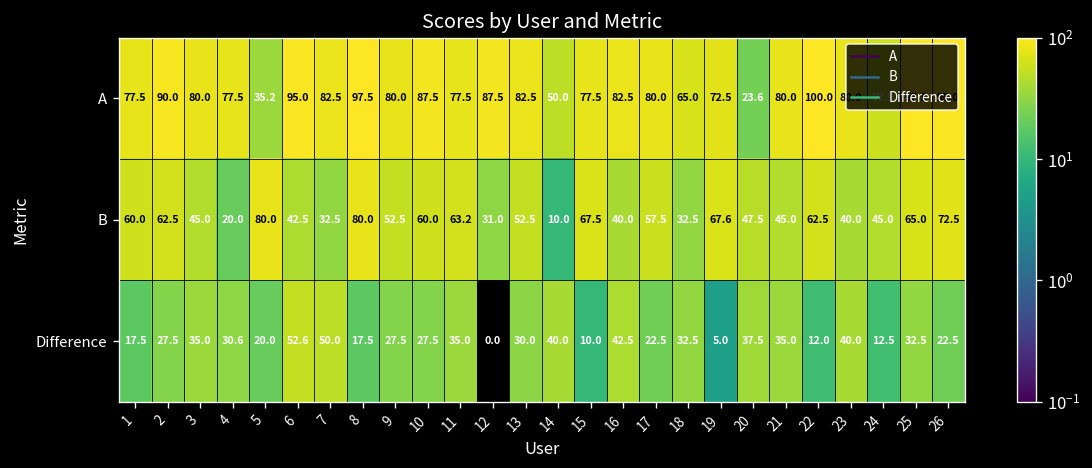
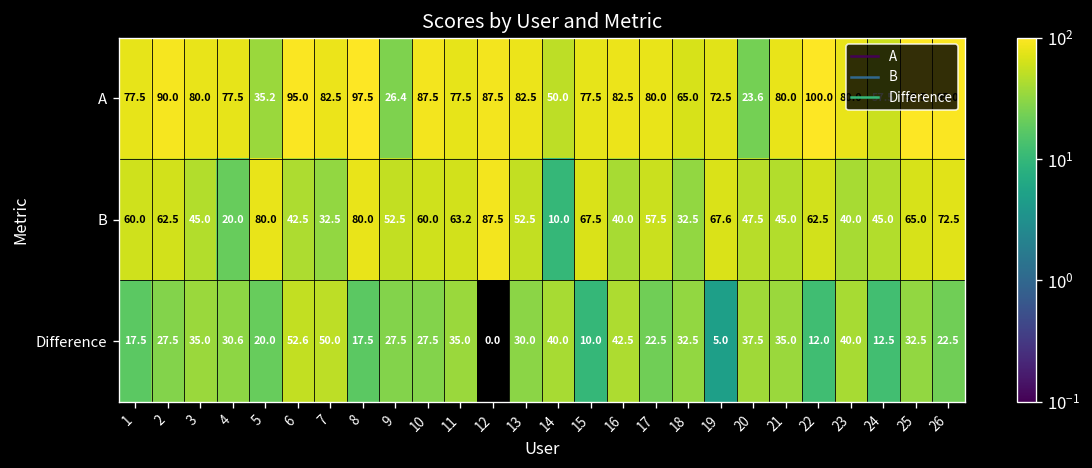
  {
    "A": {
      "1": 77.5,
      "2": 90.0,
      "3": 80.0,
      "4": 77.5,
      "5": 35.2,
      "6": 95.0,
      "7": 82.5,
      "8": 97.5,
-     "9": 80.0,
+     "9": 26.4,
      "10": 87.5,
      "11": 77.5,
      "12": 87.5,
      "13": 82.5,
      "14": 50.0,
      "15": 77.5,
      "16": 82.5,
      "17": 80.0,
      "18": 65.0,
      "19": 72.5,
      "20": 23.6,
      "21": 80.0,
      "22": 100.0
    },
    "B": {
      "1": 60.0,
      "2": 62.5,
      "3": 45.0,
      "4": 20.0,
      "5": 80.0,
      "6": 42.5,
      "7": 32.5,
      "8": 80.0,
      "9": 52.5,
      "10": 60.0,
      "11": 63.2,
-     "12": 31.0,
+     "12": 87.5,
      "13": 52.5,
      "14": 10.0,
      "15": 67.5,
      "16": 40.0,
      "17": 57.5,
      "18": 32.5,
      "19": 67.6,
      "20": 47.5,
      "21": 45.0,
      "22": 62.5,
      "23": 40.0,
      "24": 45.0,
      "25": 65.0,
      "26": 72.5
    },
    "Difference": {
      "1": 17.5,
      "2": 27.5,
      "3": 35.0,
      "4": 30.6,
      "5": 20.0,
      "6": 52.6,
      "7": 50.0,
      "8": 17.5,
      "9": 27.5,
      "10": 27.5,
      "11": 35.0,
      "12": 0.0,
      "13": 30.0,
      "14": 40.0,
      "15": 10.0,
      "16": 42.5,
      "17": 22.5,
      "18": 32.5,
      "19": 5.0,
      "20": 37.5,
      "21": 35.0,
      "22": 12.0,
      "23": 40.0,
      "24": 12.5,
      "25": 32.5,
      "26": 22.5
    }
  }
